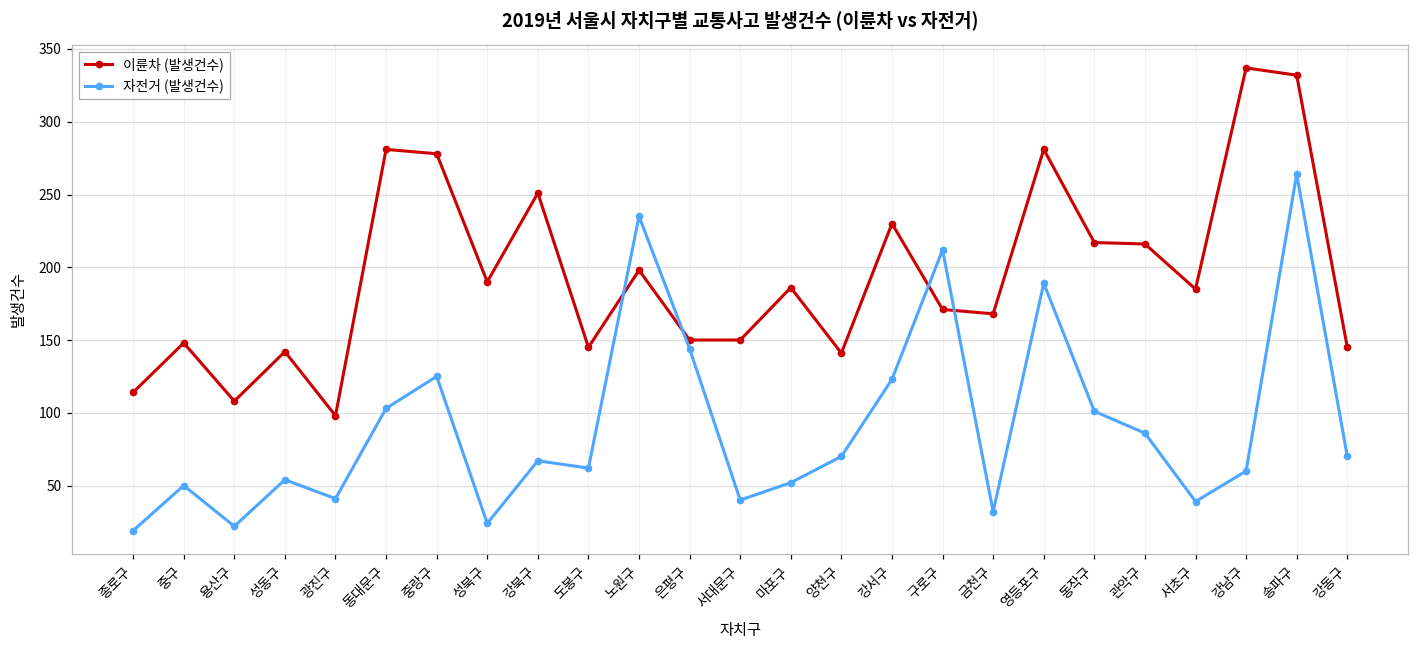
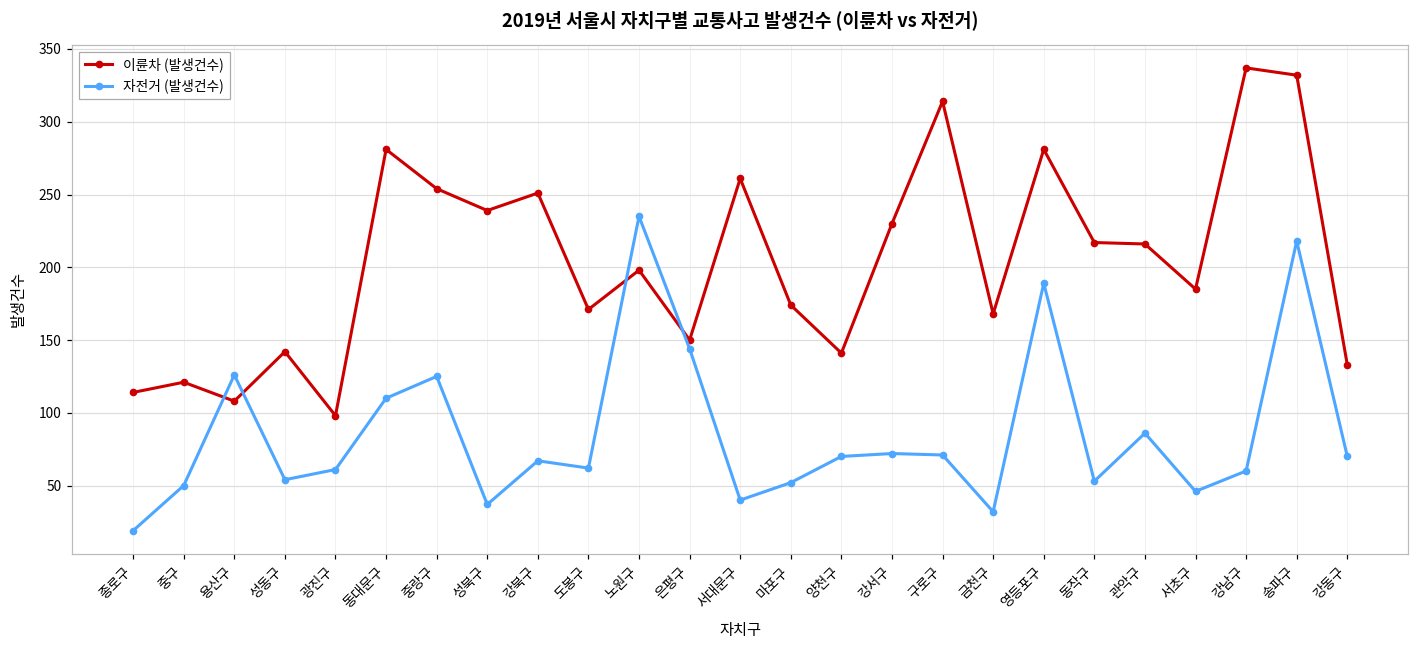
  {
    "이륜차 (발생건수)": {
      "종로구": 114,
-     "중구": 148,
+     "중구": 121,
      "용산구": 108,
      "성동구": 142,
      "광진구": 98,
      "동대문구": 281,
-     "중랑구": 278,
-     "성북구": 190,
+     "중랑구": 254,
+     "성북구": 239,
      "강북구": 251,
-     "도봉구": 145,
+     "도봉구": 171,
      "노원구": 198,
      "은평구": 150,
-     "서대문구": 150,
-     "마포구": 186,
+     "서대문구": 261,
+     "마포구": 174,
      "양천구": 141,
      "강서구": 230,
-     "구로구": 171,
+     "구로구": 314,
      "금천구": 168,
      "영등포구": 281,
      "동작구": 217,
      "관악구": 216,
      "서초구": 185,
      "강남구": 337,
      "송파구": 332,
-     "강동구": 145
+     "강동구": 133
    },
    "자전거 (발생건수)": {
      "종로구": 19,
      "중구": 50,
-     "용산구": 22,
+     "용산구": 126,
      "성동구": 54,
-     "광진구": 41,
-     "동대문구": 103,
+     "광진구": 61,
+     "동대문구": 110,
      "중랑구": 125,
-     "성북구": 24,
+     "성북구": 37,
      "강북구": 67,
      "도봉구": 62,
      "노원구": 235,
      "은평구": 144,
      "서대문구": 40,
      "마포구": 52,
      "양천구": 70,
-     "강서구": 123,
-     "구로구": 212,
+     "강서구": 72,
+     "구로구": 71,
      "금천구": 32,
      "영등포구": 189,
-     "동작구": 101,
+     "동작구": 53,
      "관악구": 86,
-     "서초구": 39,
+     "서초구": 46,
      "강남구": 60,
-     "송파구": 264,
+     "송파구": 218,
      "강동구": 70
    }
  }
